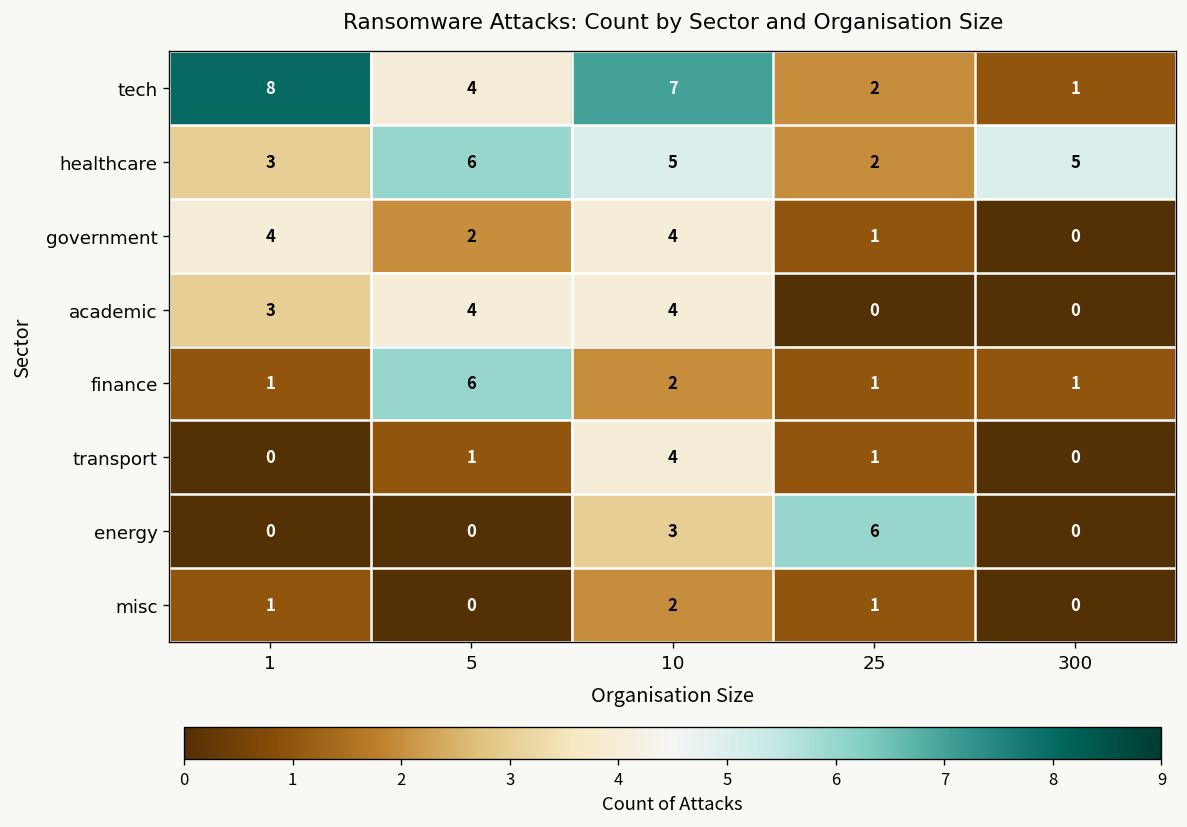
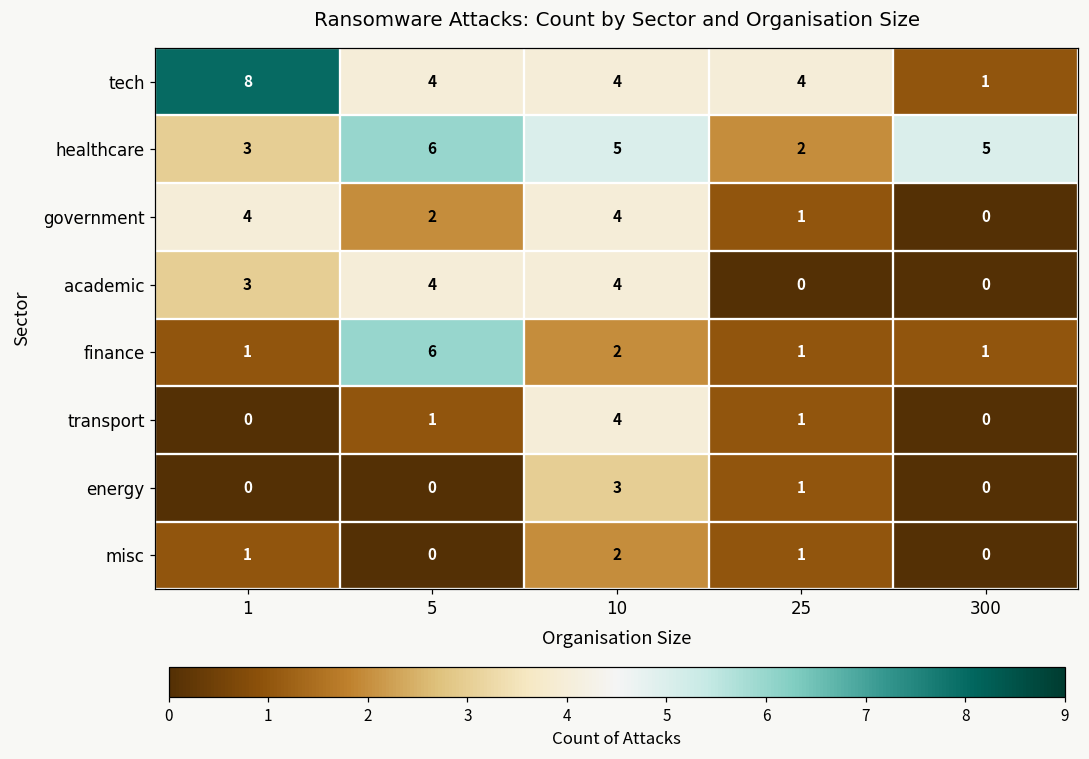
  {
    "tech": {
      "1": 8,
      "5": 4,
-     "10": 7,
-     "25": 2,
+     "10": 4,
+     "25": 4,
      "300": 1
    },
    "healthcare": {
      "1": 3,
      "5": 6,
      "10": 5,
      "25": 2,
      "300": 5
    },
    "government": {
      "1": 4,
      "5": 2,
      "10": 4,
      "25": 1,
      "300": 0
    },
    "academic": {
      "1": 3,
      "5": 4,
      "10": 4,
      "25": 0,
      "300": 0
    },
    "finance": {
      "1": 1,
      "5": 6,
      "10": 2,
      "25": 1,
      "300": 1
    },
    "transport": {
      "1": 0,
      "5": 1,
      "10": 4,
      "25": 1,
      "300": 0
    },
    "energy": {
      "1": 0,
      "5": 0,
      "10": 3,
-     "25": 6,
+     "25": 1,
      "300": 0
    },
    "misc": {
      "1": 1,
      "5": 0,
      "10": 2,
      "25": 1,
      "300": 0
    }
  }
